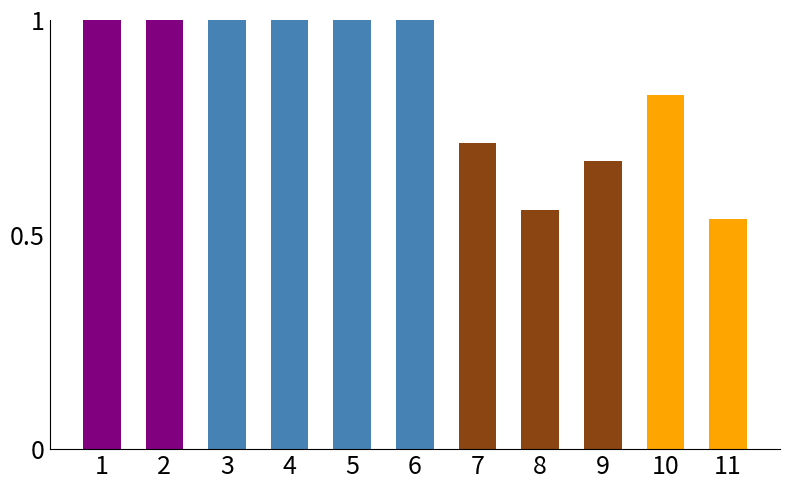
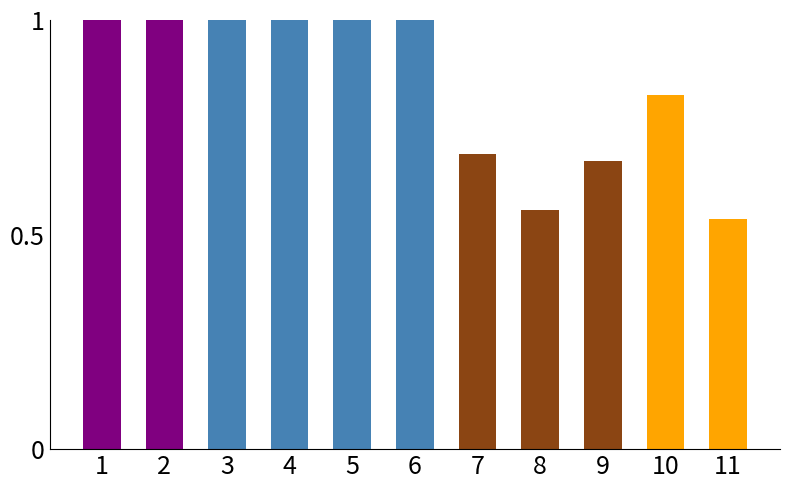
  {
    "1": 1.00,
    "2": 1.00,
    "3": 1.00,
    "4": 1.00,
    "5": 1.00,
    "6": 1.00,
-   "7": 0.71,
+   "7": 0.69,
    "8": 0.56,
    "9": 0.67,
    "10": 0.82,
    "11": 0.54
  }
